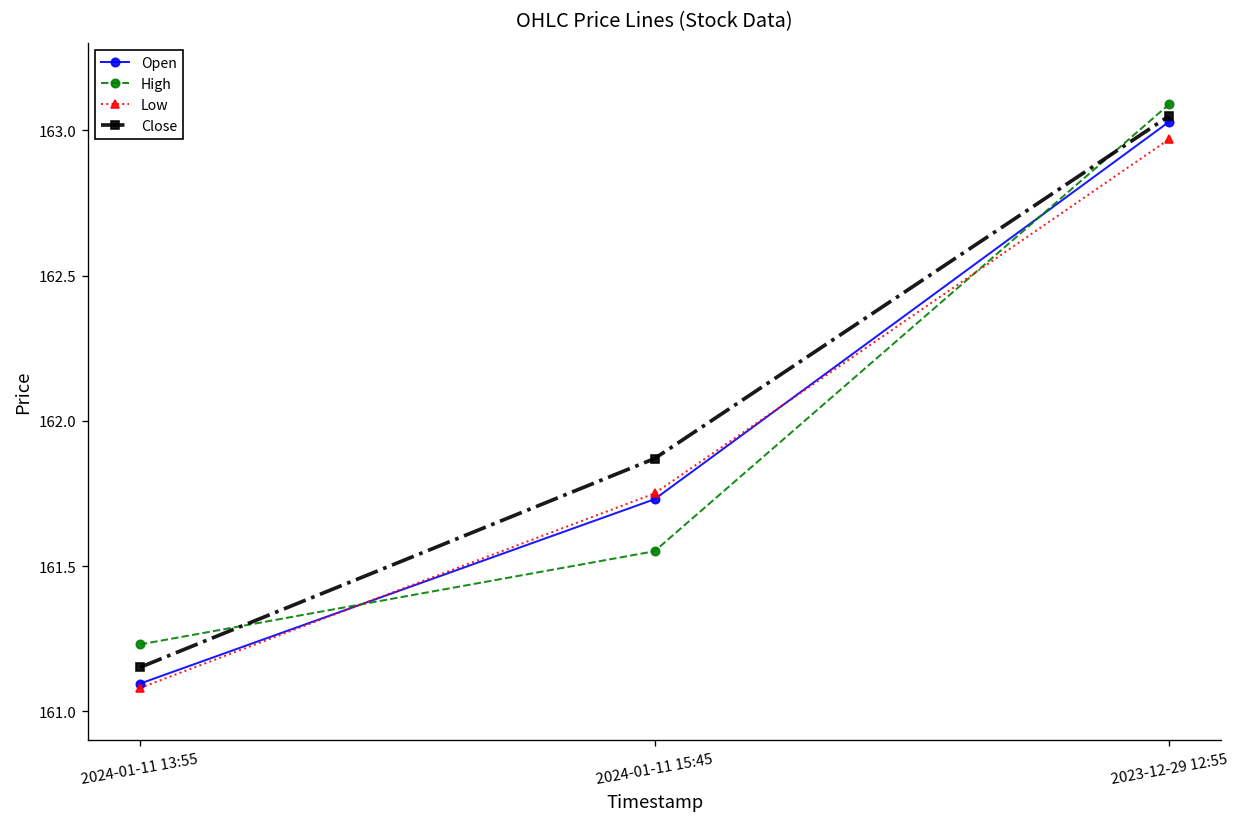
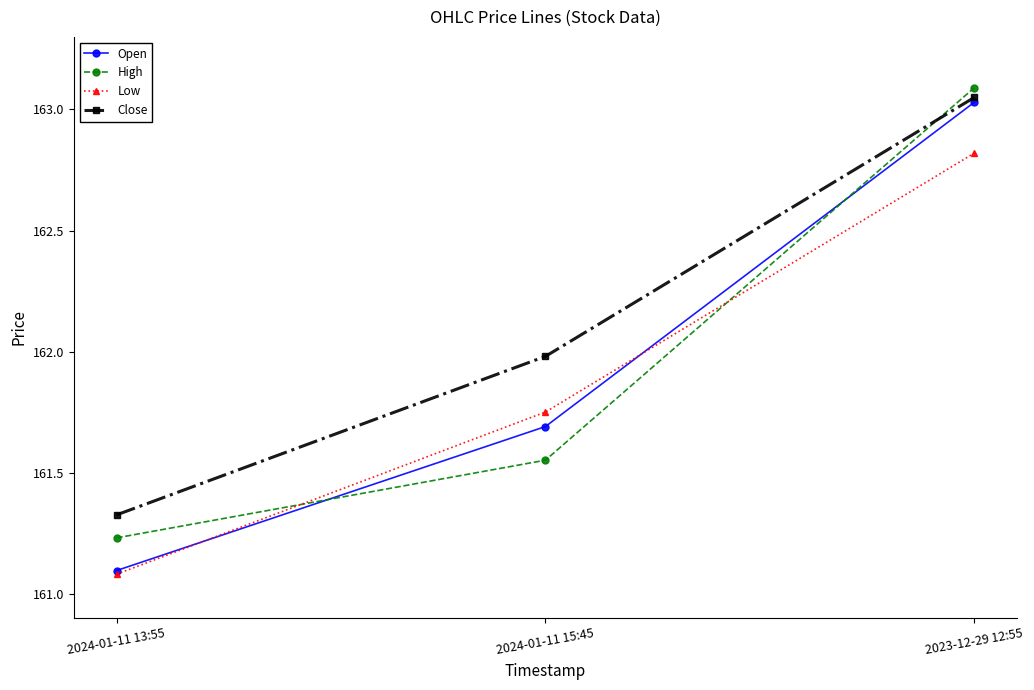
  {
    "Open": {
      "2024-01-11 13:55": 161.10,
-     "2024-01-11 15:45": 161.73,
+     "2024-01-11 15:45": 161.69,
      "2023-12-29 12:55": 163.03
    },
    "High": {
      "2024-01-11 13:55": 161.23,
      "2024-01-11 15:45": 161.55,
      "2023-12-29 12:55": 163.09
    },
    "Low": {
      "2024-01-11 13:55": 161.08,
      "2024-01-11 15:45": 161.75,
-     "2023-12-29 12:55": 162.97
+     "2023-12-29 12:55": 162.82
    },
    "Close": {
-     "2024-01-11 13:55": 161.15,
-     "2024-01-11 15:45": 161.87,
+     "2024-01-11 13:55": 161.33,
+     "2024-01-11 15:45": 161.98,
      "2023-12-29 12:55": 163.05
    }
  }
